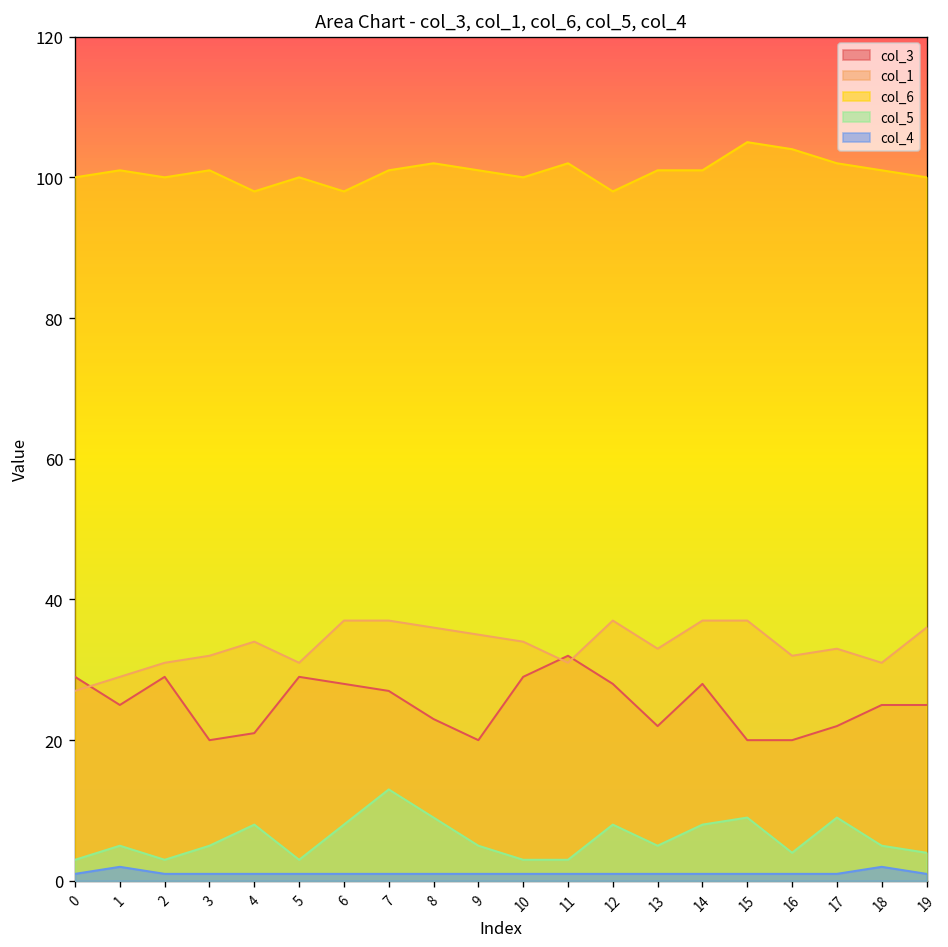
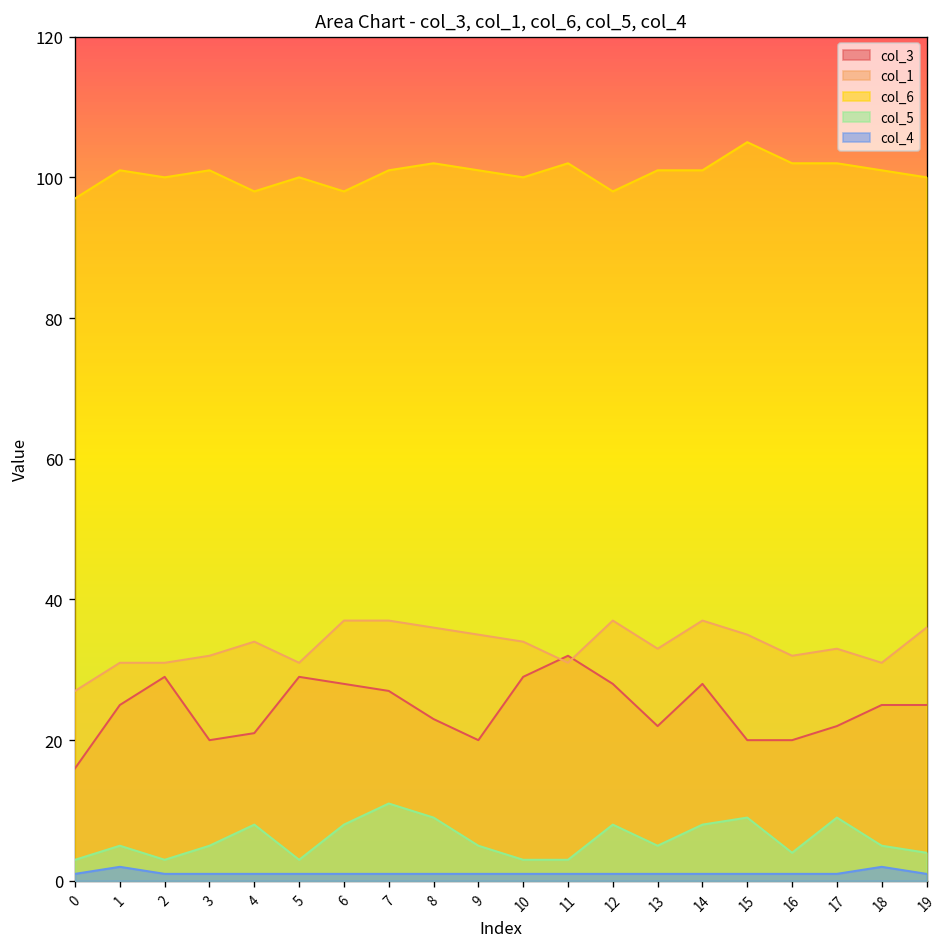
  {
    "col_3": {
-     "0": 29,
+     "0": 16,
      "1": 25,
      "2": 29,
      "3": 20,
      "4": 21,
      "5": 29,
      "6": 28,
      "7": 27,
      "8": 23,
      "9": 20,
      "10": 29,
      "11": 32,
      "12": 28,
      "13": 22,
      "14": 28,
      "15": 20,
      "16": 20,
      "17": 22,
      "18": 25,
      "19": 25
    },
    "col_1": {
      "0": 27,
-     "1": 29,
+     "1": 31,
      "2": 31,
      "3": 32,
      "4": 34,
      "5": 31,
      "6": 37,
      "7": 37,
      "8": 36,
      "9": 35,
      "10": 34,
      "11": 31,
      "12": 37,
      "13": 33,
      "14": 37,
-     "15": 37,
+     "15": 35,
      "16": 32,
      "17": 33,
      "18": 31,
      "19": 36
    },
    "col_6": {
-     "0": 100,
+     "0": 97,
      "1": 101,
      "2": 100,
      "3": 101,
      "4": 98,
      "5": 100,
      "6": 98,
      "7": 101,
      "8": 102,
      "9": 101,
      "10": 100,
      "11": 102,
      "12": 98,
      "13": 101,
      "14": 101,
      "15": 105,
-     "16": 104,
+     "16": 102,
      "17": 102,
      "18": 101,
      "19": 100
    },
    "col_5": {
      "0": 3,
      "1": 5,
      "2": 3,
      "3": 5,
      "4": 8,
      "5": 3,
      "6": 8,
-     "7": 13,
+     "7": 11,
      "8": 9,
      "9": 5,
      "10": 3,
      "11": 3,
      "12": 8,
      "13": 5,
      "14": 8,
      "15": 9,
      "16": 4,
      "17": 9,
      "18": 5,
      "19": 4
    },
    "col_4": {
      "0": 1,
      "1": 2,
      "2": 1,
      "3": 1,
      "4": 1,
      "5": 1,
      "6": 1,
      "7": 1,
      "8": 1,
      "9": 1,
      "10": 1,
      "11": 1,
      "12": 1,
      "13": 1,
      "14": 1,
      "15": 1,
      "16": 1,
      "17": 1,
      "18": 2,
      "19": 1
    }
  }
